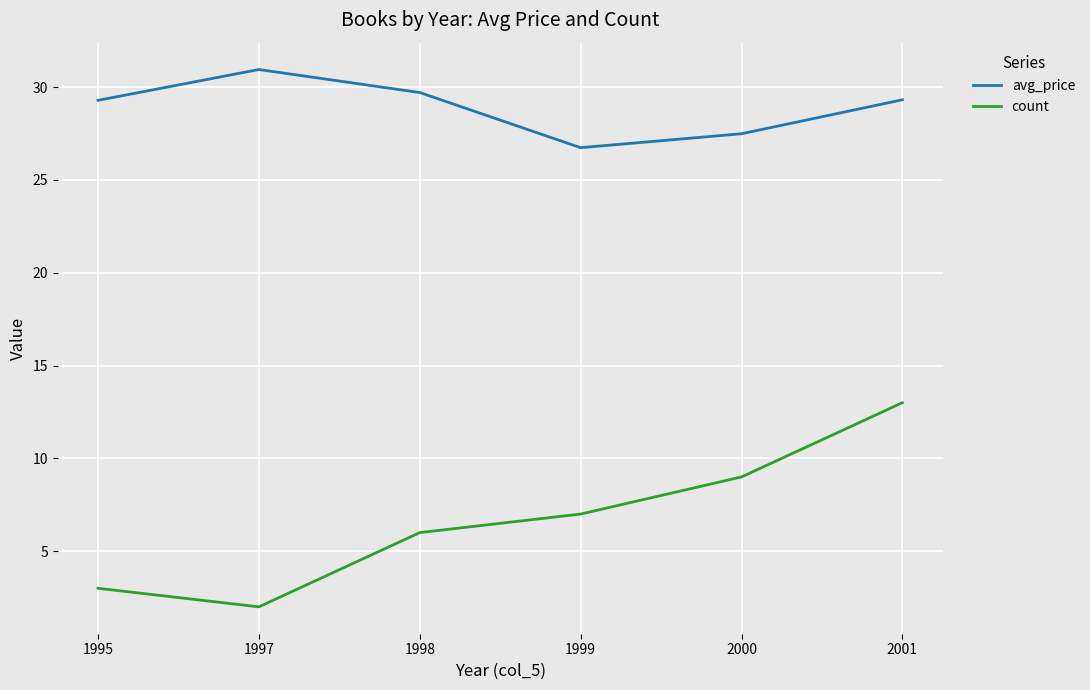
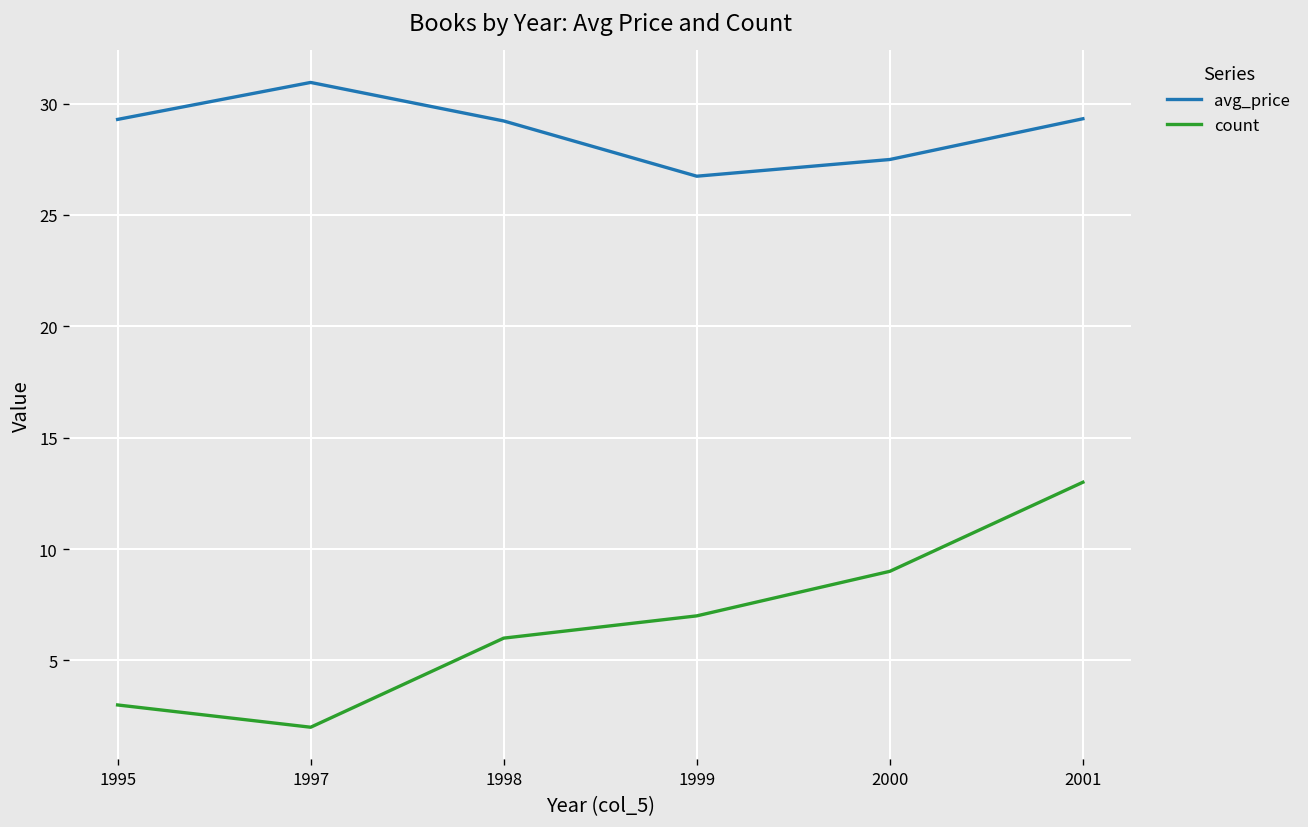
  {
    "avg_price": {
      "1995": 29.3,
      "1997": 31.0,
-     "1998": 29.7,
+     "1998": 29.2,
      "1999": 26.7,
      "2000": 27.5,
      "2001": 29.3
    },
    "count": {
      "1995": 3.0,
      "1997": 2.0,
      "1998": 6.0,
      "1999": 7.0,
      "2000": 9.0,
      "2001": 13.0
    }
  }
